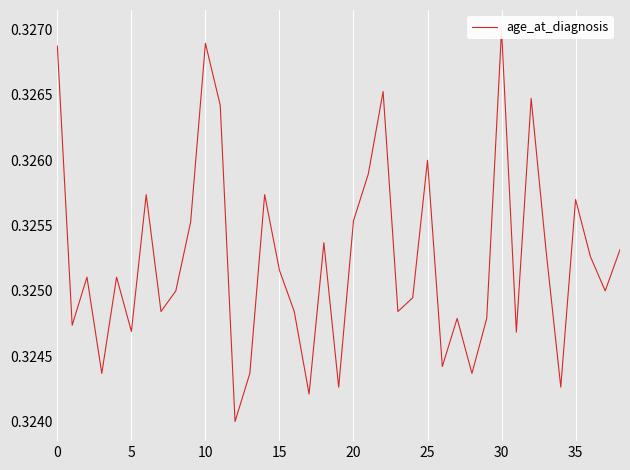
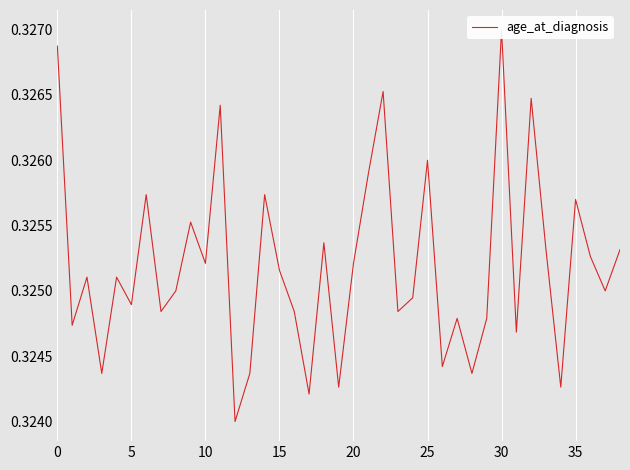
  {
    "0": 0.32687,
-   "5": 0.32469,
-   "10": 0.32689,
+   "5": 0.32489,
+   "10": 0.32521,
    "15": 0.32516,
-   "20": 0.32554,
+   "20": 0.32521,
    "25": 0.32600,
    "35": 0.32570
  }
